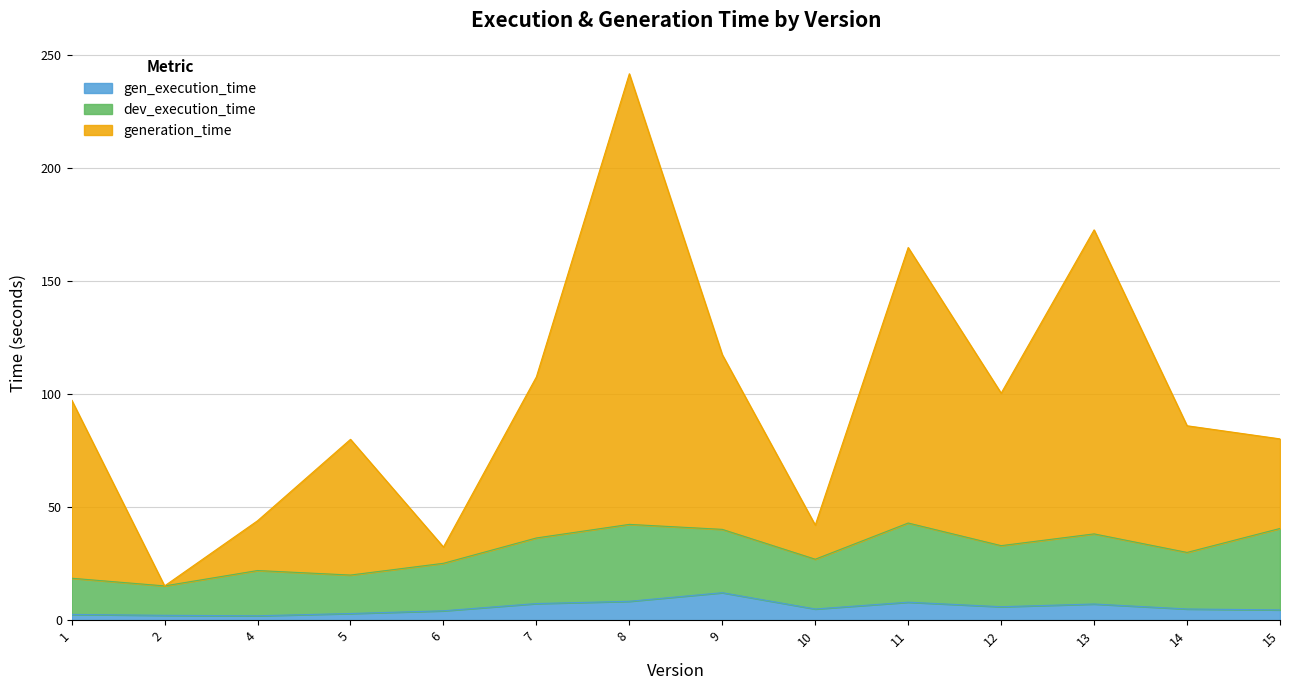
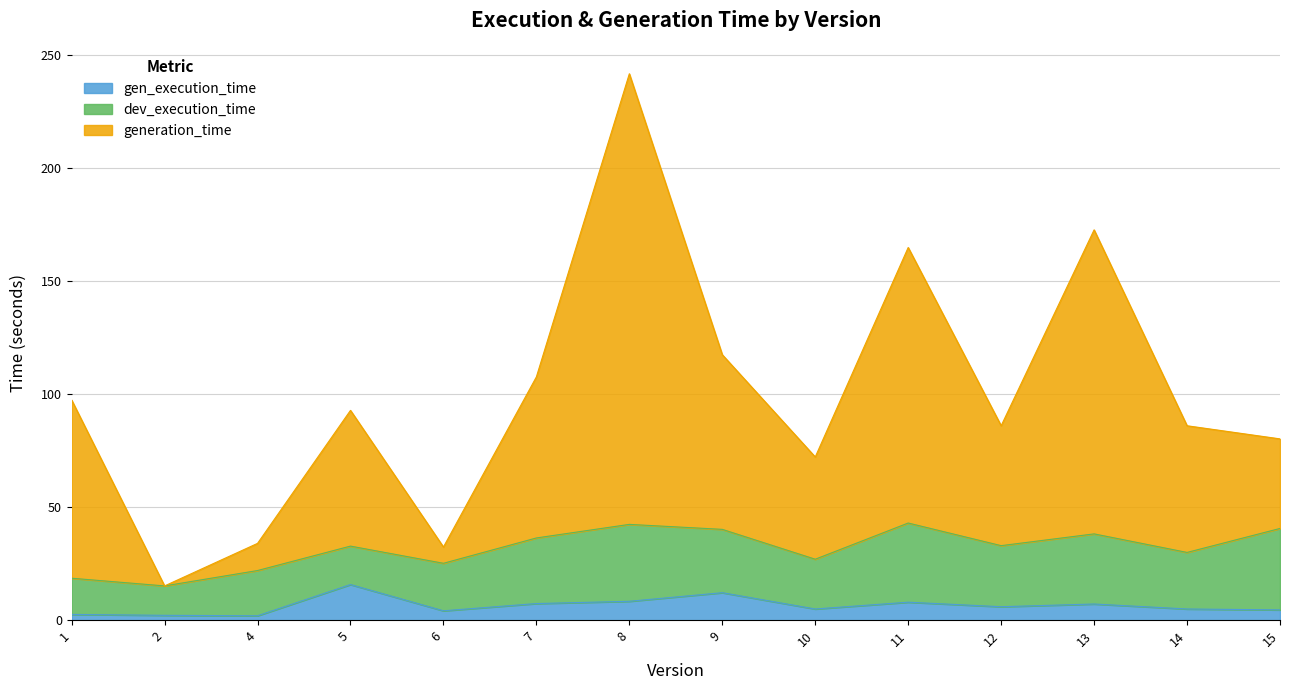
  {
    "gen_execution_time": {
      "1": 3,
      "2": 2,
      "4": 2,
-     "5": 3,
+     "5": 16,
      "6": 4,
      "7": 7,
      "8": 8,
      "9": 12,
      "10": 5,
      "11": 8,
      "12": 6,
      "13": 7,
      "14": 5,
      "15": 5
    },
    "dev_execution_time": {
      "1": 16,
      "4": 20,
      "5": 17,
      "6": 21,
      "7": 29,
      "8": 34,
      "9": 28,
      "10": 22,
      "11": 35,
      "12": 27,
      "13": 31,
      "14": 25,
      "15": 36
    },
    "generation_time": {
      "1": 79,
-     "4": 22,
+     "4": 12,
      "5": 60,
      "6": 7,
      "7": 71,
      "8": 199,
      "9": 77,
-     "10": 15,
+     "10": 45,
      "11": 122,
-     "12": 67,
+     "12": 53,
      "13": 134,
      "14": 56,
      "15": 40
    }
  }
